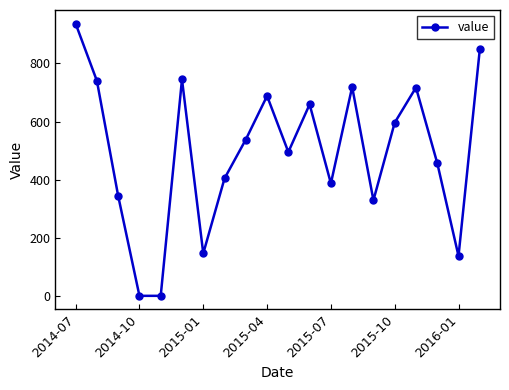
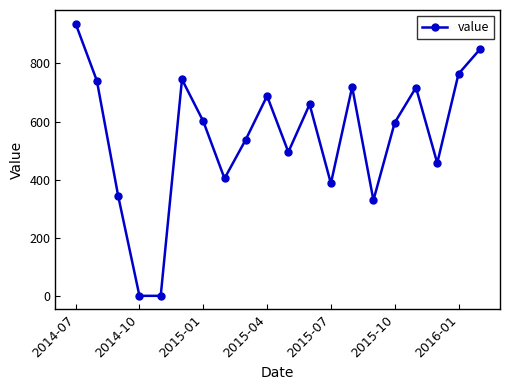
  {
    "2014-07": 940,
    "2014-10": 0,
-   "2015-01": 150,
+   "2015-01": 600,
    "2015-04": 690,
    "2015-07": 390,
    "2015-10": 600,
-   "2016-01": 140
+   "2016-01": 760
  }
